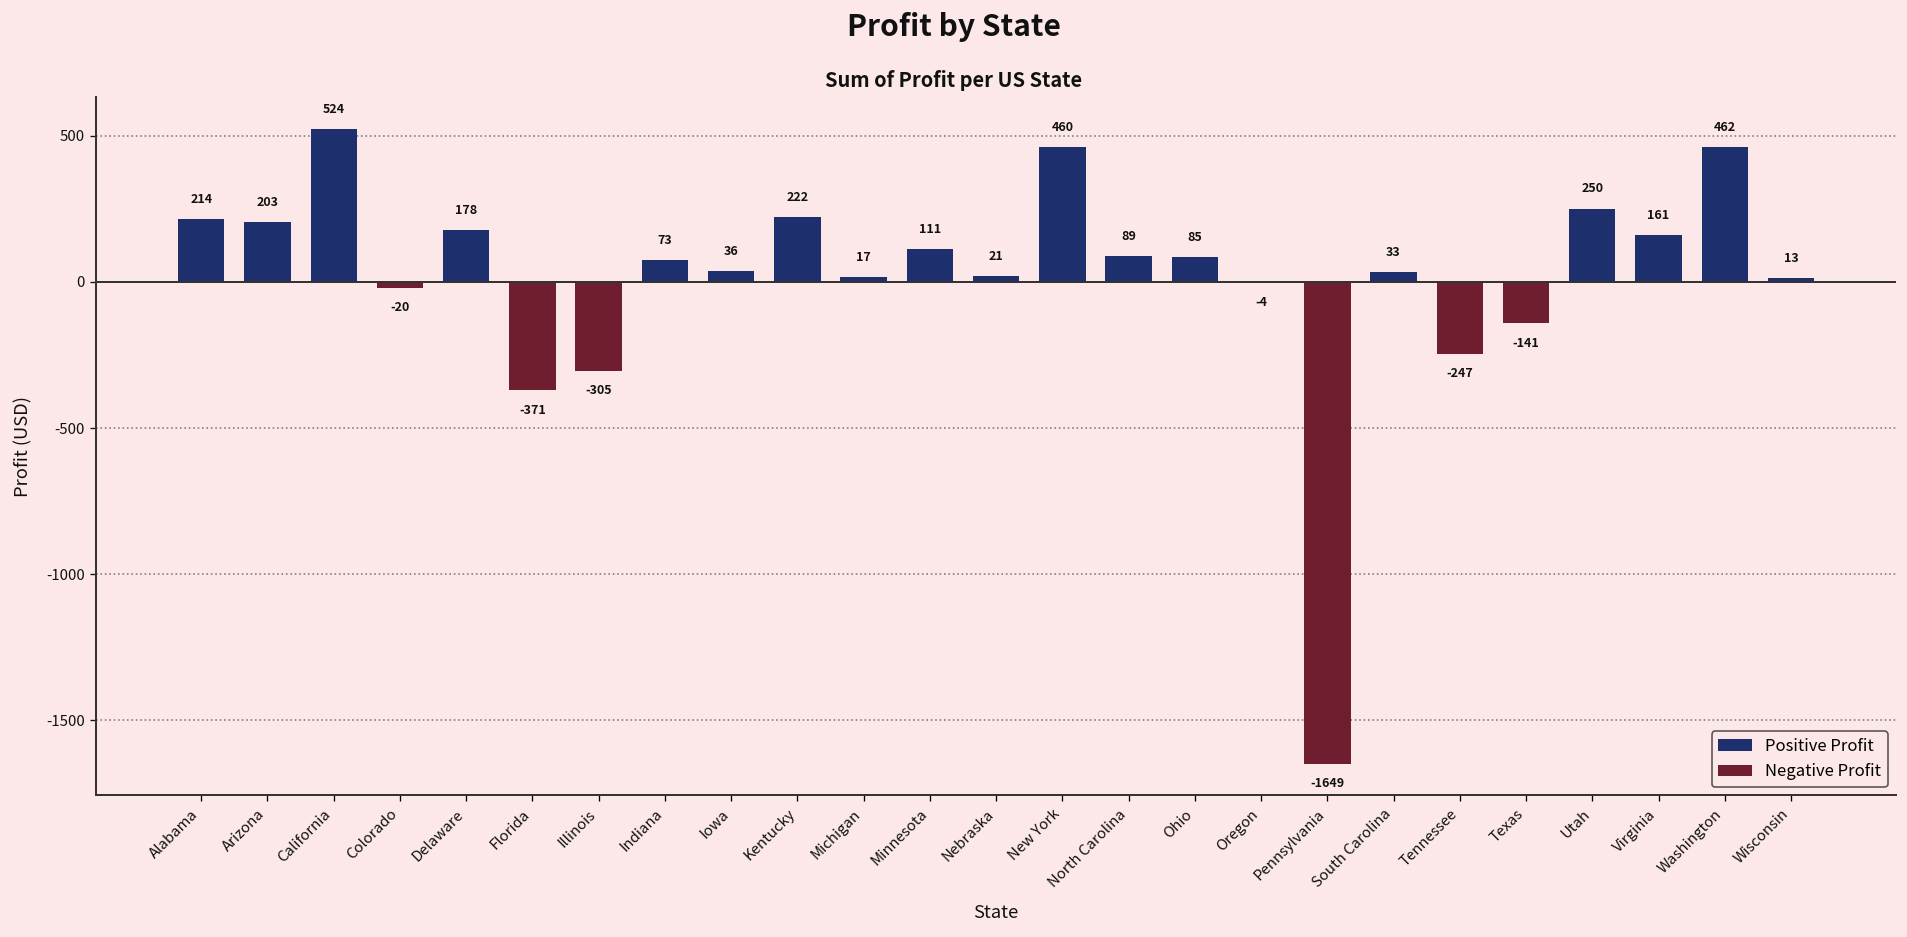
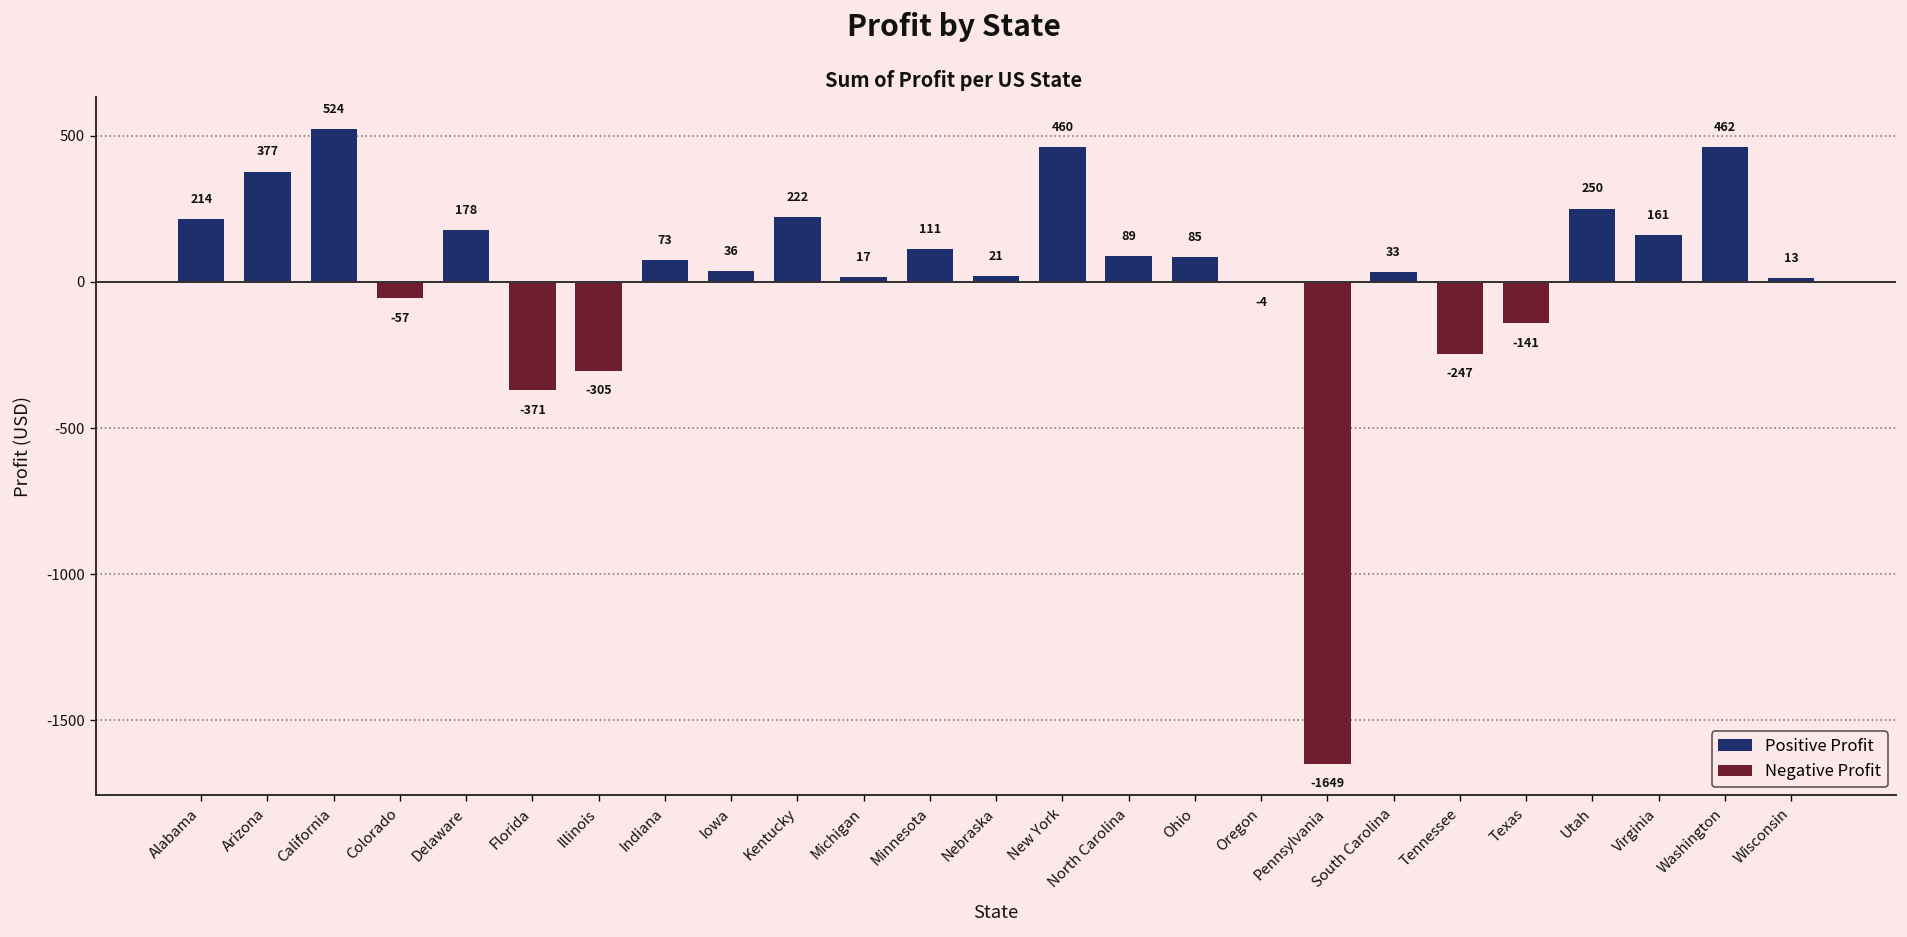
  {
    "Alabama": 214,
-   "Arizona": 203,
+   "Arizona": 377,
    "California": 524,
-   "Colorado": -20,
+   "Colorado": -57,
    "Delaware": 178,
    "Florida": -371,
    "Illinois": -305,
    "Indiana": 73,
    "Iowa": 36,
    "Kentucky": 222,
    "Michigan": 17,
    "Minnesota": 111,
    "Nebraska": 21,
    "New York": 460,
    "North Carolina": 89,
    "Ohio": 85,
    "Oregon": -4,
    "Pennsylvania": -1649,
    "South Carolina": 33,
    "Tennessee": -247,
    "Texas": -141,
    "Utah": 250,
    "Virginia": 161,
    "Washington": 462,
    "Wisconsin": 13
  }
